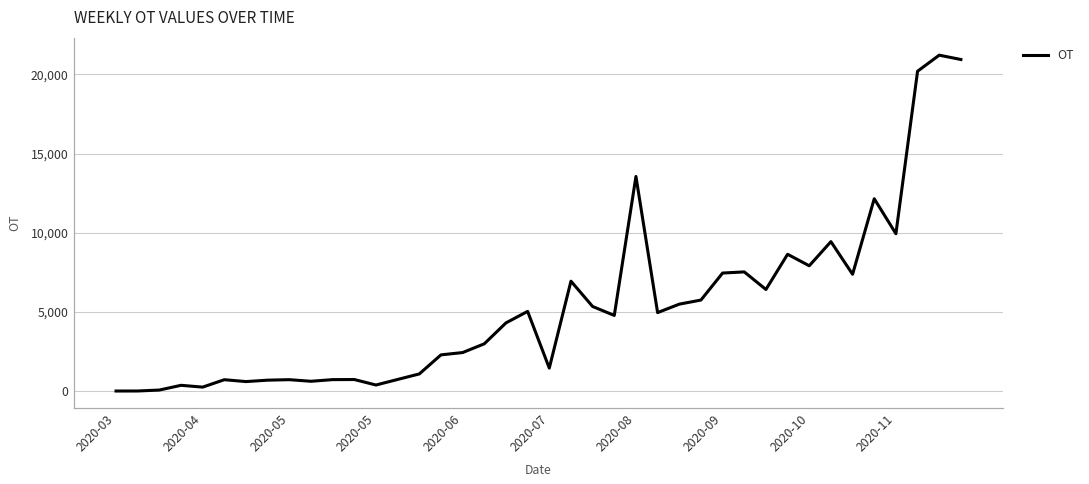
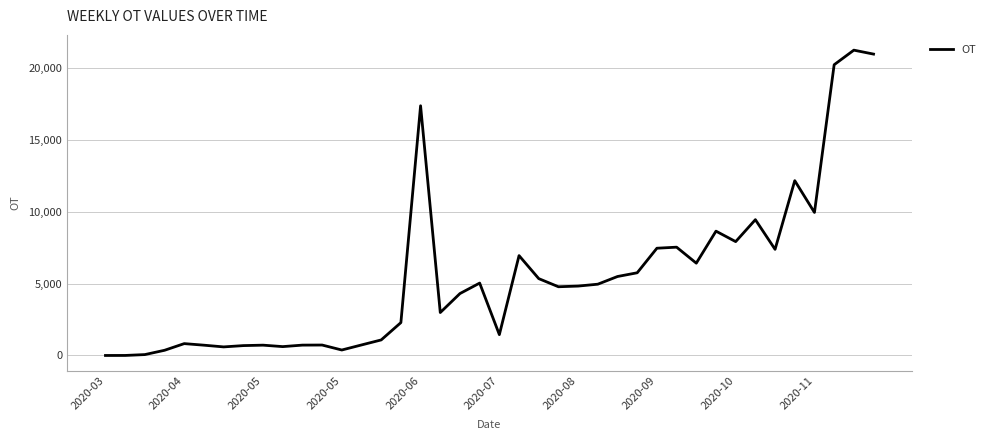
  {
    "2020-03": "0",
-   "2020-04": "200",
-   "2020-06": "2,400",
+   "2020-04": "800",
+   "2020-06": "17,400",
    "2020-07": "1,400",
-   "2020-08": "13,600",
+   "2020-08": "4,800",
    "2020-09": "7,500",
    "2020-10": "7,900",
    "2020-11": "9,900"
  }
